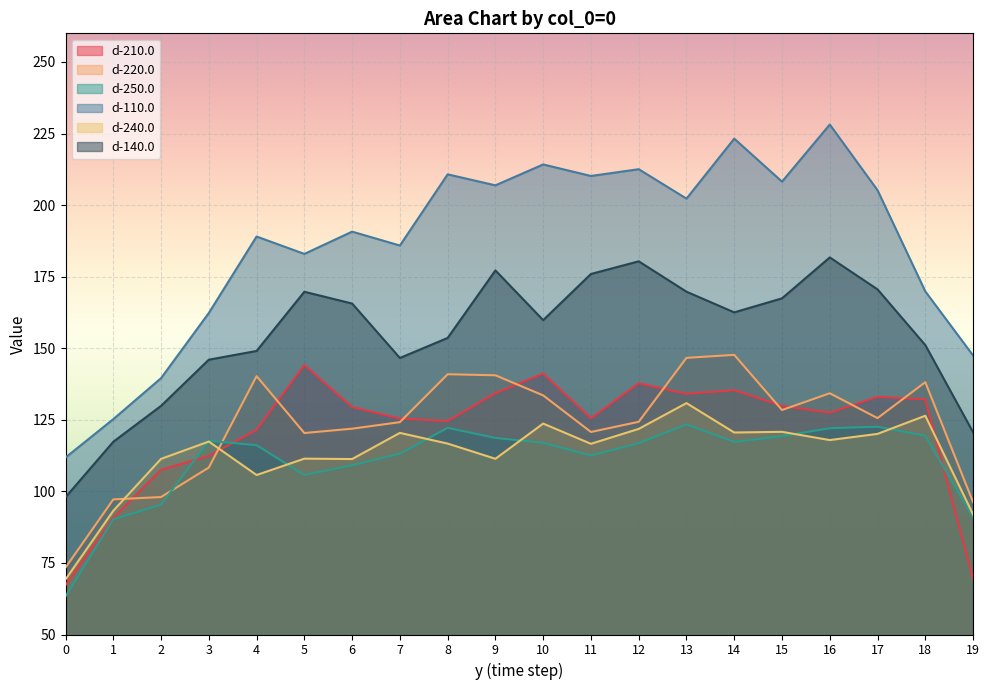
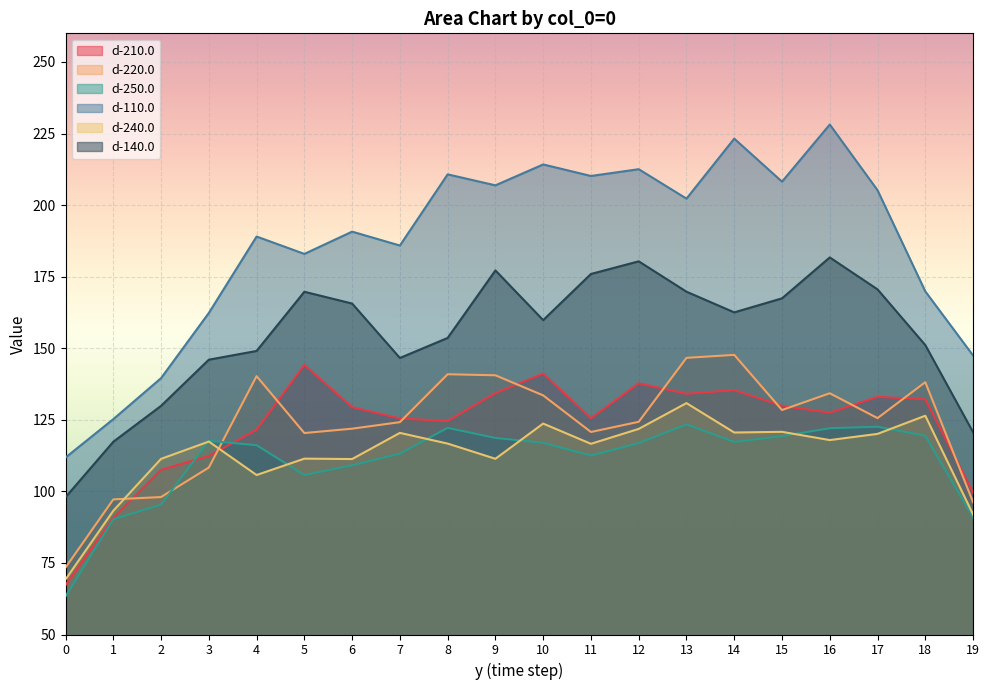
  {
    "d-210.0": {
      "0": 67,
      "2": 108,
      "3": 112,
      "4": 122,
      "5": 144,
      "6": 129,
      "7": 125,
      "8": 125,
      "9": 134,
      "10": 141,
      "11": 126,
      "12": 138,
      "13": 134,
      "14": 135,
      "15": 130,
      "16": 127,
      "17": 133,
      "18": 132,
-     "19": 70
+     "19": 100
    },
    "d-140.0": {
      "0": 98,
      "1": 117,
      "2": 130,
      "3": 146,
      "4": 149,
      "5": 170,
      "6": 166,
      "7": 147,
      "8": 154,
      "9": 177,
      "10": 160,
      "11": 176,
      "12": 180,
      "13": 170,
      "14": 163,
      "15": 167,
      "16": 182,
      "17": 171,
      "18": 151,
      "19": 121
    }
  }
